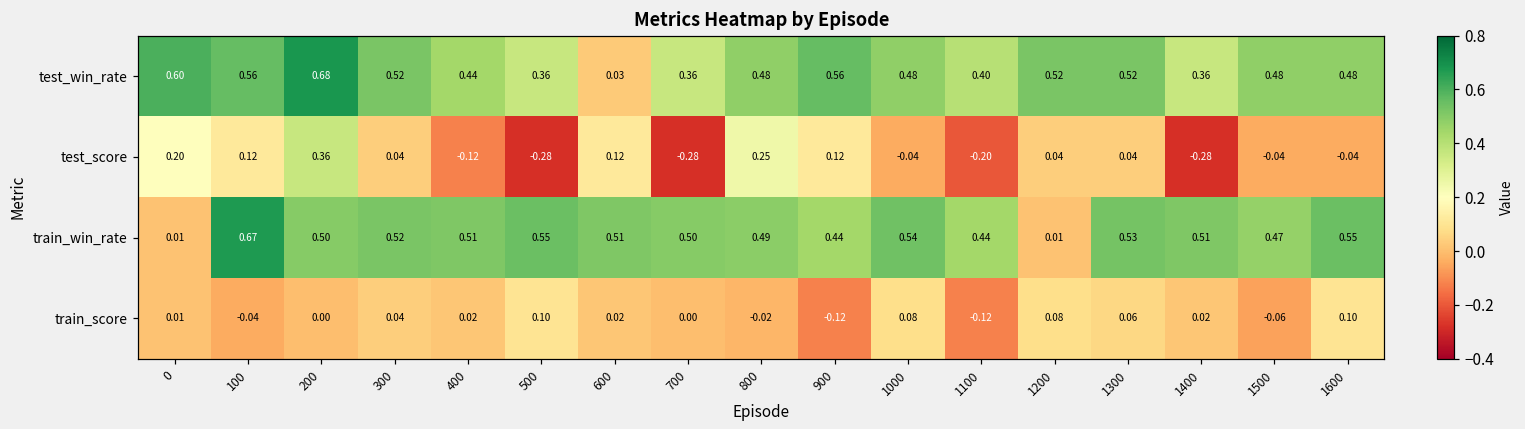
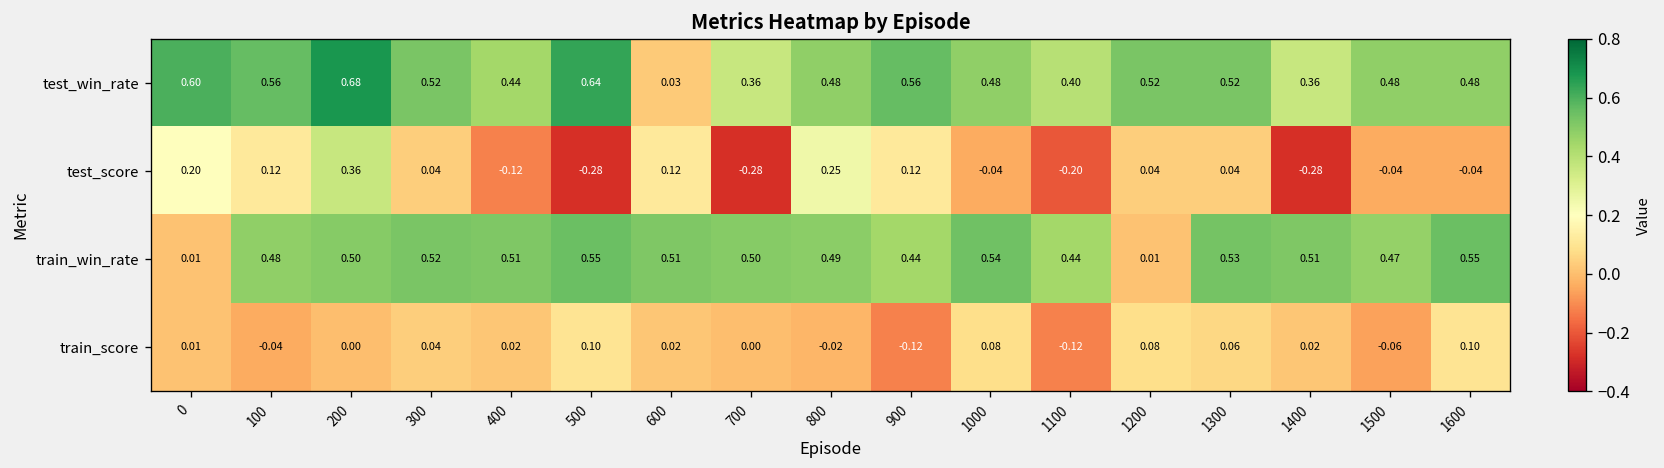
  {
    "test_win_rate": {
      "0": 0.60,
      "100": 0.56,
      "200": 0.68,
      "300": 0.52,
      "400": 0.44,
-     "500": 0.36,
+     "500": 0.64,
      "600": 0.03,
      "700": 0.36,
      "800": 0.48,
      "900": 0.56,
      "1000": 0.48,
      "1100": 0.40,
      "1200": 0.52,
      "1300": 0.52,
      "1400": 0.36,
      "1500": 0.48,
      "1600": 0.48
    },
    "test_score": {
      "0": 0.20,
      "100": 0.12,
      "200": 0.36,
      "300": 0.04,
      "400": -0.12,
      "500": -0.28,
      "600": 0.12,
      "700": -0.28,
      "800": 0.25,
      "900": 0.12,
      "1000": -0.04,
      "1100": -0.20,
      "1200": 0.04,
      "1300": 0.04,
      "1400": -0.28,
      "1500": -0.04,
      "1600": -0.04
    },
    "train_win_rate": {
      "0": 0.01,
-     "100": 0.67,
+     "100": 0.48,
      "200": 0.50,
      "300": 0.52,
      "400": 0.51,
      "500": 0.55,
      "600": 0.51,
      "700": 0.50,
      "800": 0.49,
      "900": 0.44,
      "1000": 0.54,
      "1100": 0.44,
      "1200": 0.01,
      "1300": 0.53,
      "1400": 0.51,
      "1500": 0.47,
      "1600": 0.55
    },
    "train_score": {
      "0": 0.01,
      "100": -0.04,
      "200": 0.00,
      "300": 0.04,
      "400": 0.02,
      "500": 0.10,
      "600": 0.02,
      "700": 0.00,
      "800": -0.02,
      "900": -0.12,
      "1000": 0.08,
      "1100": -0.12,
      "1200": 0.08,
      "1300": 0.06,
      "1400": 0.02,
      "1500": -0.06,
      "1600": 0.10
    }
  }
